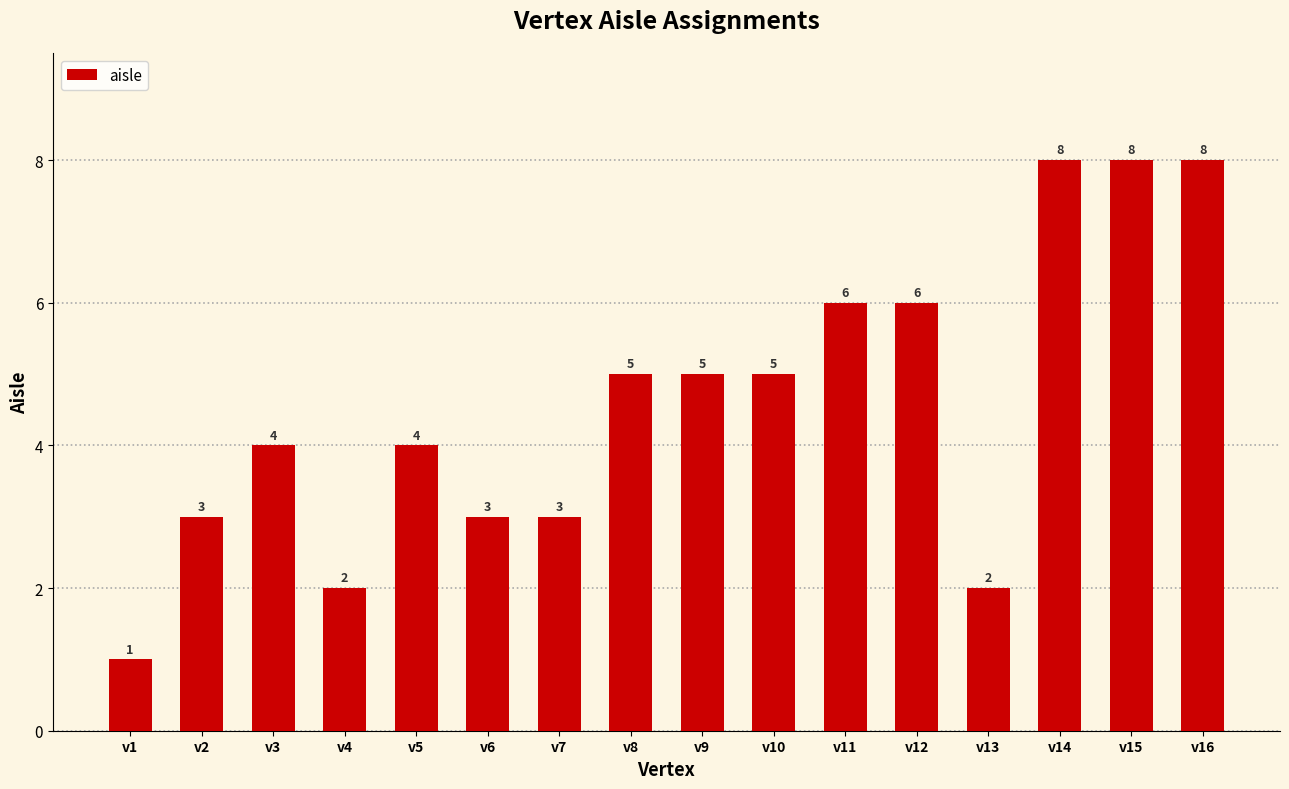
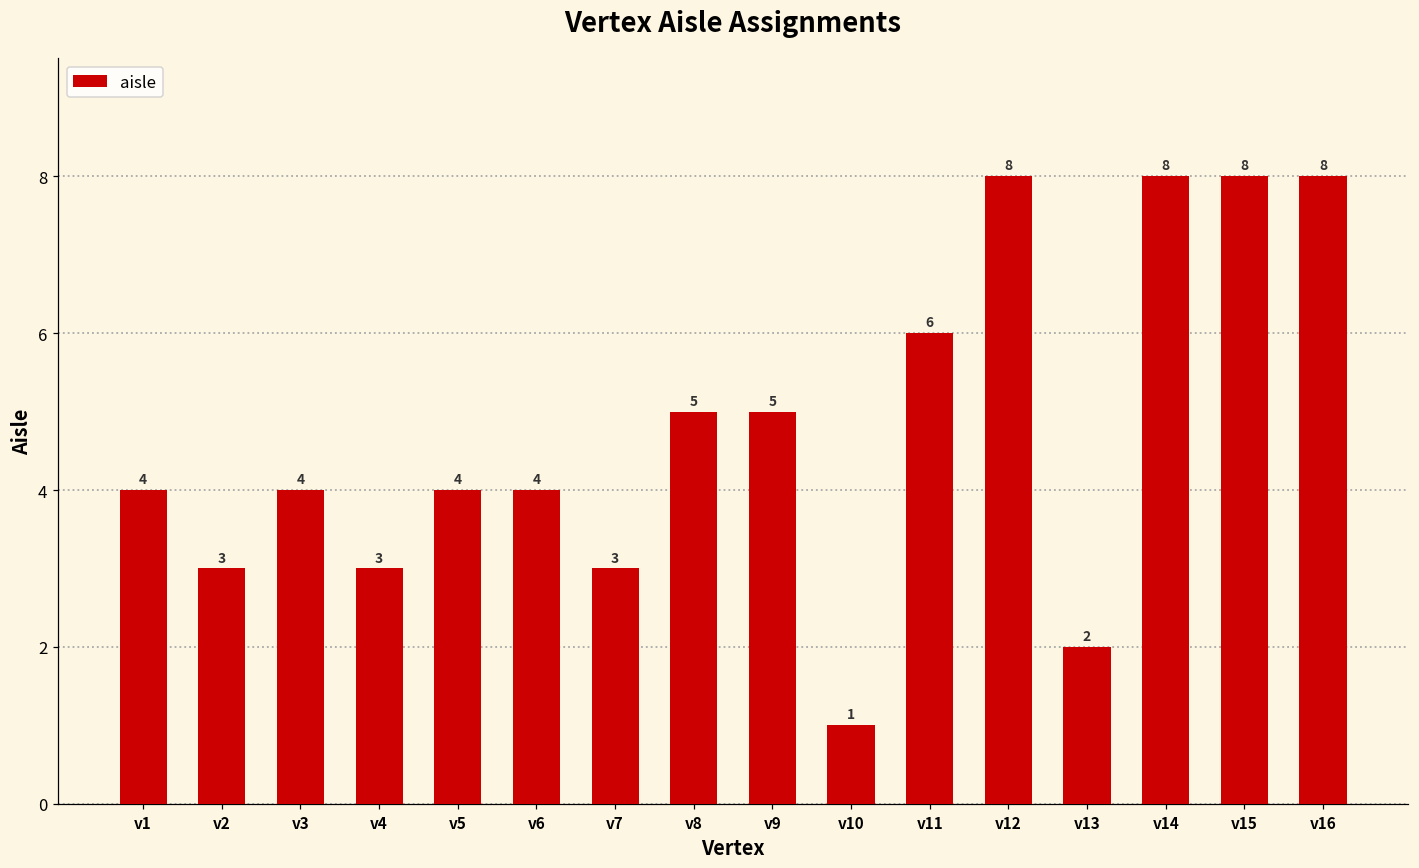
  {
-   "v1": 1,
+   "v1": 4,
    "v2": 3,
    "v3": 4,
-   "v4": 2,
+   "v4": 3,
    "v5": 4,
-   "v6": 3,
+   "v6": 4,
    "v7": 3,
    "v8": 5,
    "v9": 5,
-   "v10": 5,
+   "v10": 1,
    "v11": 6,
-   "v12": 6,
+   "v12": 8,
    "v13": 2,
    "v14": 8,
    "v15": 8,
    "v16": 8
  }
